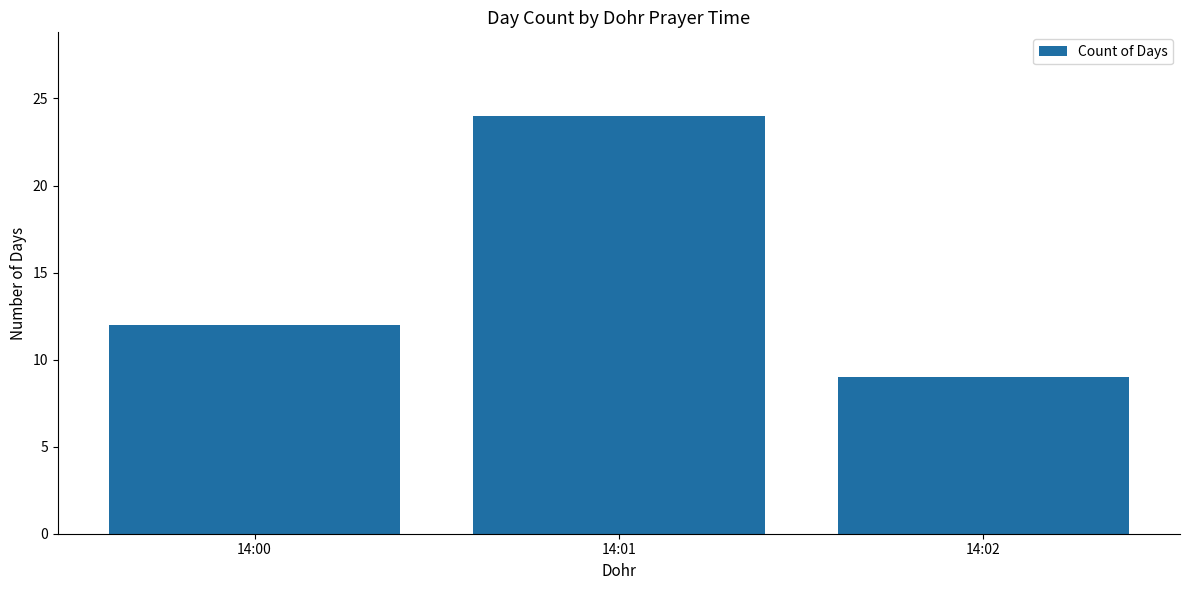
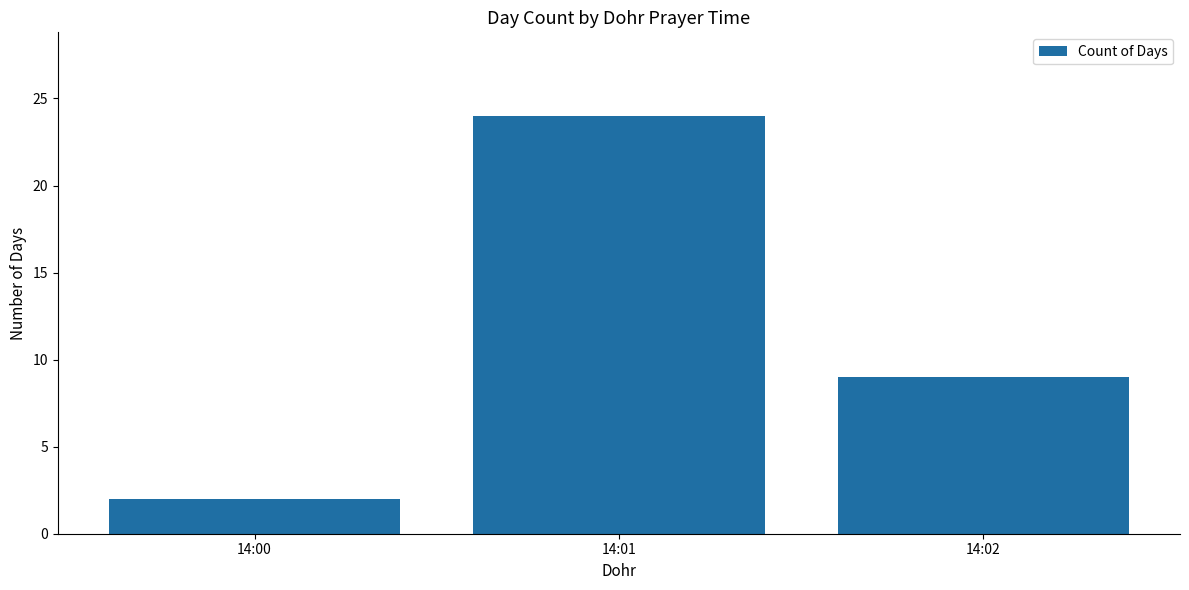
  {
-   "14:00": 12,
+   "14:00": 2,
    "14:01": 24,
    "14:02": 9
  }
